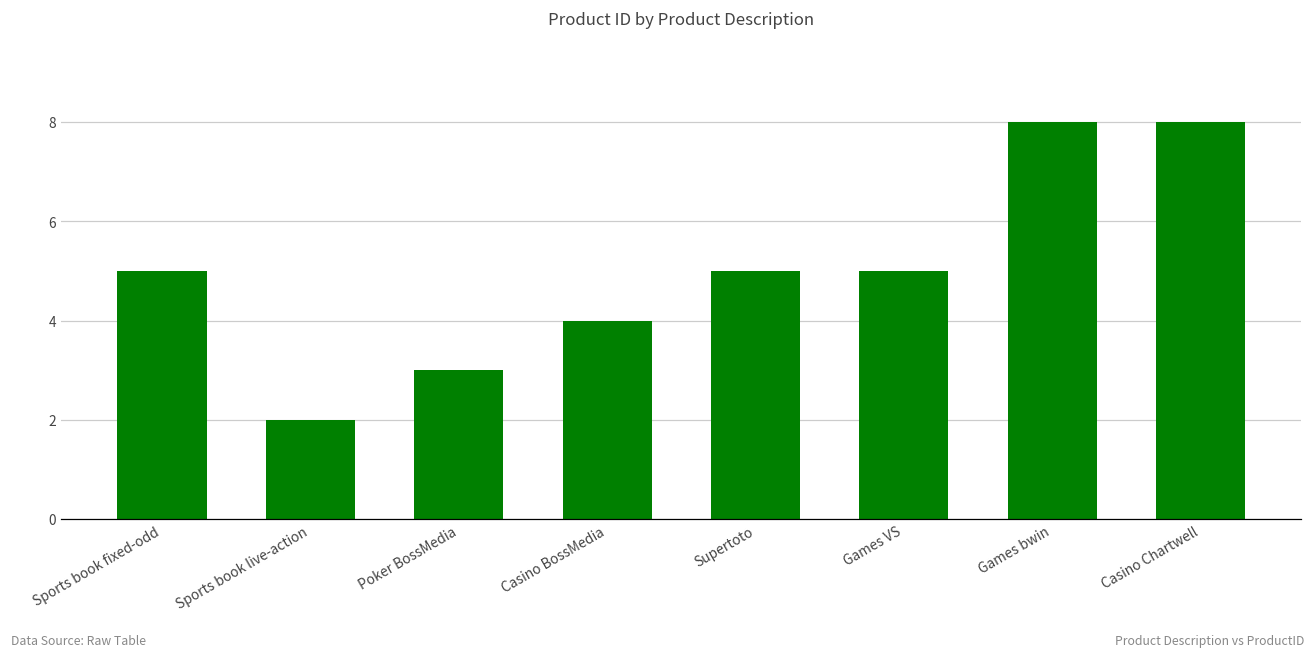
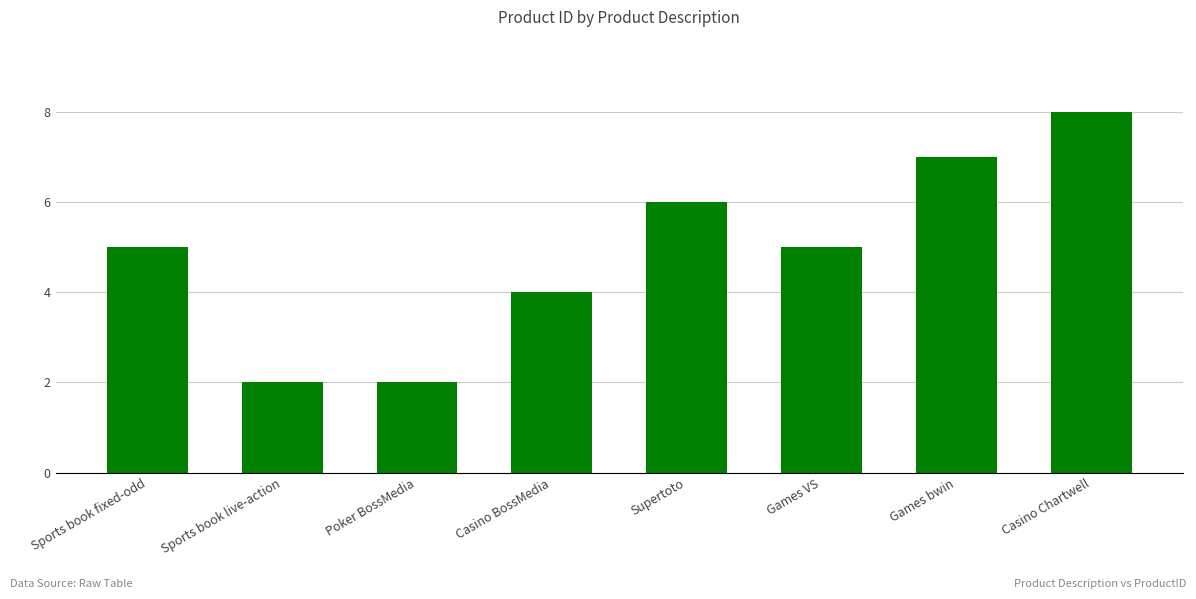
  {
    "Sports book fixed-odd": 5,
    "Sports book live-action": 2,
-   "Poker BossMedia": 3,
+   "Poker BossMedia": 2,
    "Casino BossMedia": 4,
-   "Supertoto": 5,
+   "Supertoto": 6,
    "Games VS": 5,
-   "Games bwin": 8,
+   "Games bwin": 7,
    "Casino Chartwell": 8
  }
